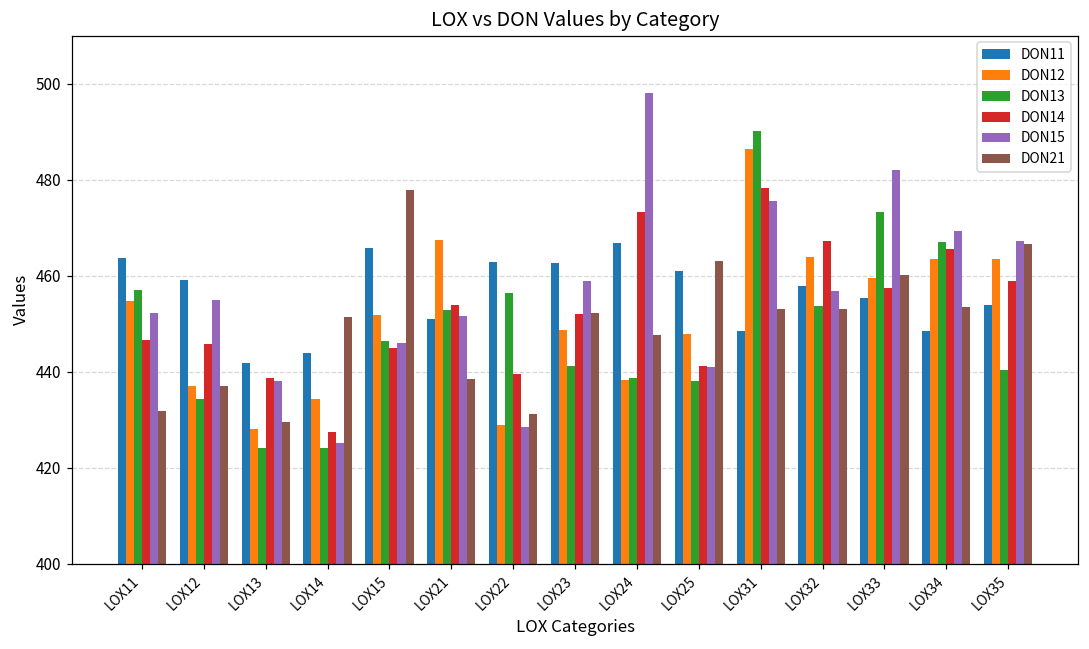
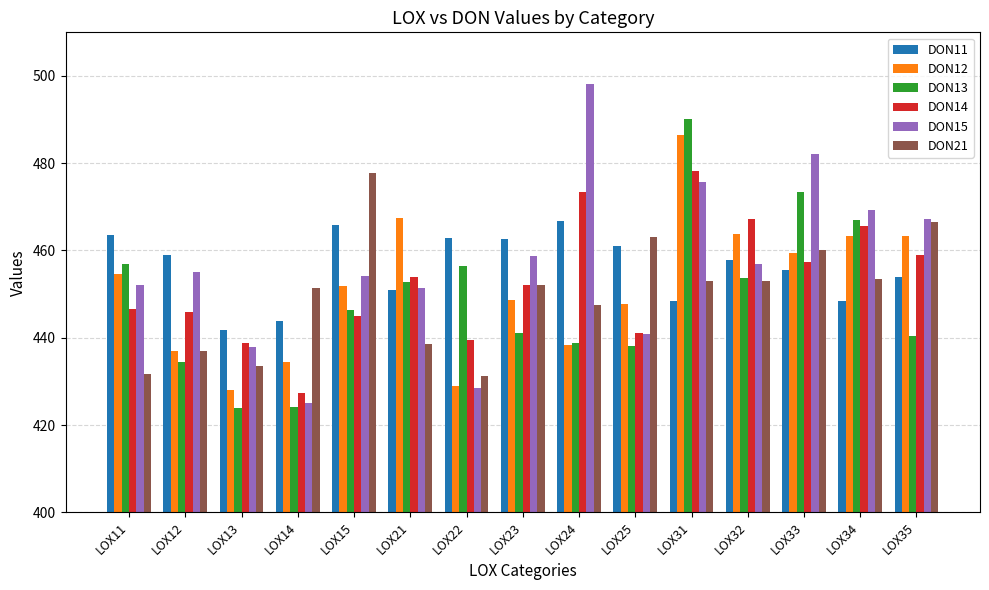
  {
    "DON11": {
      "LOX11": 464,
      "LOX12": 459,
      "LOX13": 442,
      "LOX14": 444,
      "LOX15": 466,
      "LOX21": 451,
      "LOX22": 463,
      "LOX23": 463,
      "LOX24": 467,
      "LOX25": 461,
      "LOX31": 448,
      "LOX32": 458,
      "LOX33": 455,
      "LOX34": 449,
      "LOX35": 454
    },
    "DON12": {
      "LOX11": 455,
      "LOX12": 437,
      "LOX13": 428,
      "LOX14": 434,
      "LOX15": 452,
      "LOX21": 467,
      "LOX22": 429,
      "LOX23": 449,
      "LOX24": 438,
      "LOX25": 448,
      "LOX31": 486,
      "LOX32": 464,
      "LOX33": 459,
      "LOX34": 463,
      "LOX35": 463
    },
    "DON13": {
      "LOX11": 457,
      "LOX12": 434,
      "LOX13": 424,
      "LOX14": 424,
      "LOX15": 446,
      "LOX21": 453,
      "LOX22": 456,
      "LOX23": 441,
      "LOX24": 439,
      "LOX25": 438,
      "LOX31": 490,
      "LOX32": 454,
      "LOX33": 473,
      "LOX34": 467,
      "LOX35": 440
    },
    "DON14": {
      "LOX11": 447,
      "LOX12": 446,
      "LOX13": 439,
      "LOX14": 427,
      "LOX15": 445,
      "LOX21": 454,
      "LOX22": 440,
      "LOX23": 452,
      "LOX24": 473,
      "LOX25": 441,
      "LOX31": 478,
      "LOX32": 467,
      "LOX33": 457,
      "LOX34": 466,
      "LOX35": 459
    },
    "DON15": {
      "LOX11": 452,
      "LOX12": 455,
      "LOX13": 438,
      "LOX14": 425,
-     "LOX15": 446,
+     "LOX15": 454,
      "LOX21": 452,
      "LOX22": 428,
      "LOX23": 459,
      "LOX24": 498,
      "LOX25": 441,
      "LOX31": 476,
      "LOX32": 457,
      "LOX33": 482,
      "LOX34": 469,
      "LOX35": 467
    },
    "DON21": {
      "LOX11": 432,
      "LOX12": 437,
-     "LOX13": 429,
+     "LOX13": 433,
      "LOX14": 451,
      "LOX15": 478,
      "LOX21": 439,
      "LOX22": 431,
      "LOX23": 452,
      "LOX24": 448,
      "LOX25": 463,
      "LOX31": 453,
      "LOX32": 453,
      "LOX33": 460,
      "LOX34": 454,
      "LOX35": 467
    }
  }
